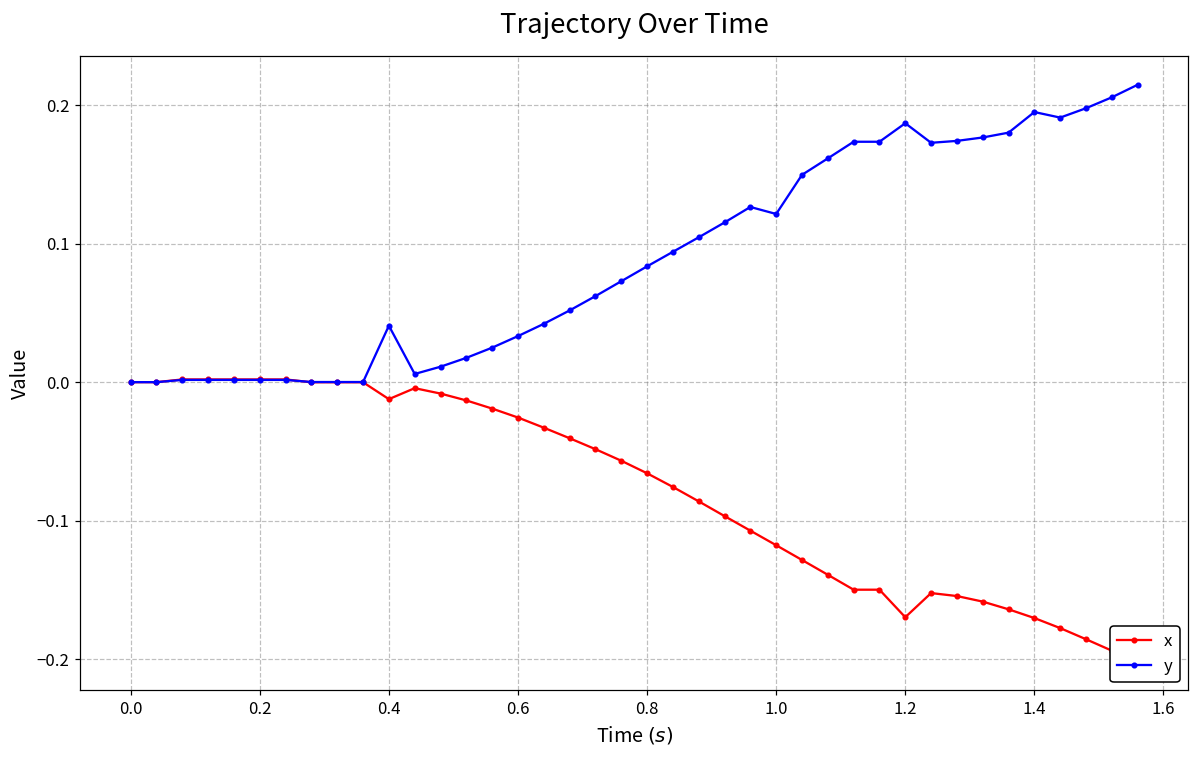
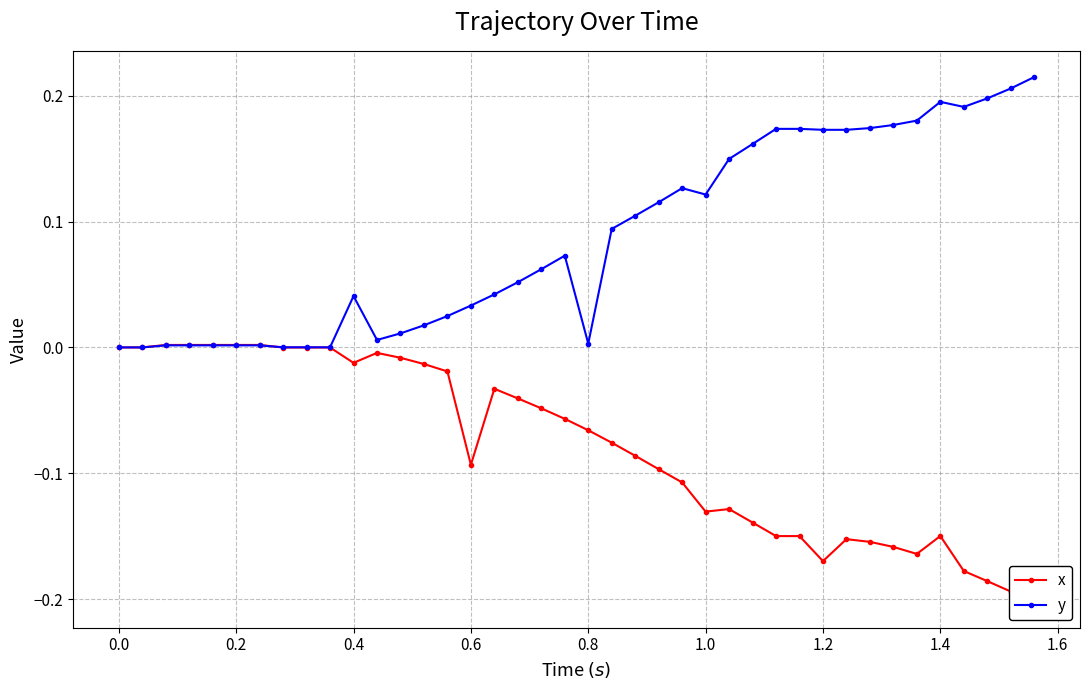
  {
    "x": {
      "0.4": -0.012,
-     "0.6": -0.026,
+     "0.6": -0.093,
      "0.8": -0.066,
-     "1.0": -0.118,
+     "1.0": -0.130,
      "1.2": -0.170,
-     "1.4": -0.170
+     "1.4": -0.150
    },
    "y": {
      "0.4": 0.041,
      "0.6": 0.033,
-     "0.8": 0.084,
+     "0.8": 0.003,
      "1.0": 0.121,
-     "1.2": 0.187,
+     "1.2": 0.173,
      "1.4": 0.195
    }
  }
